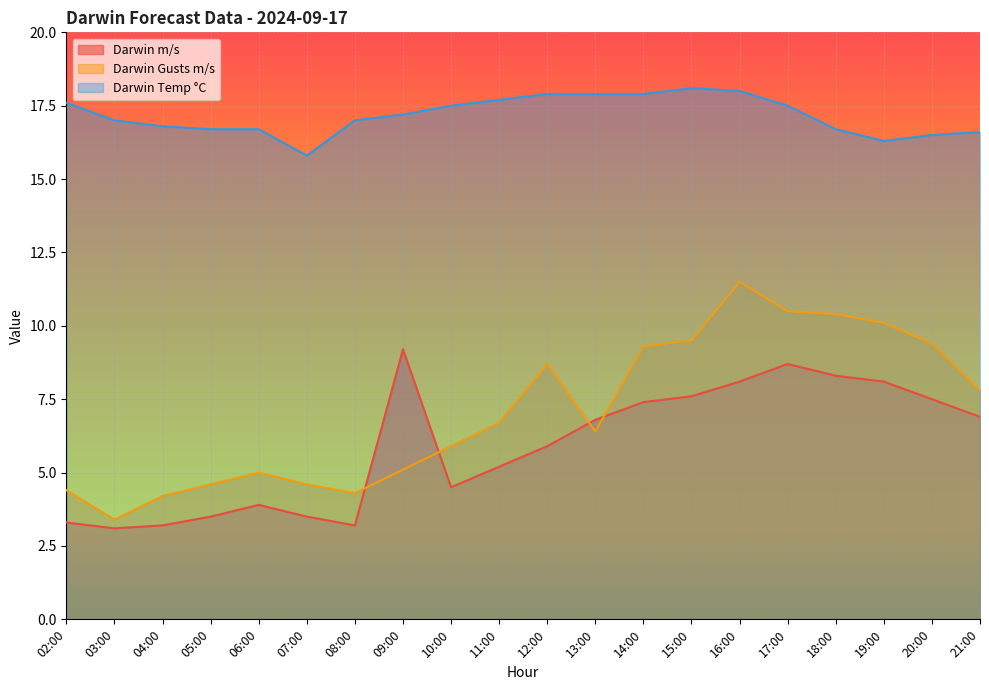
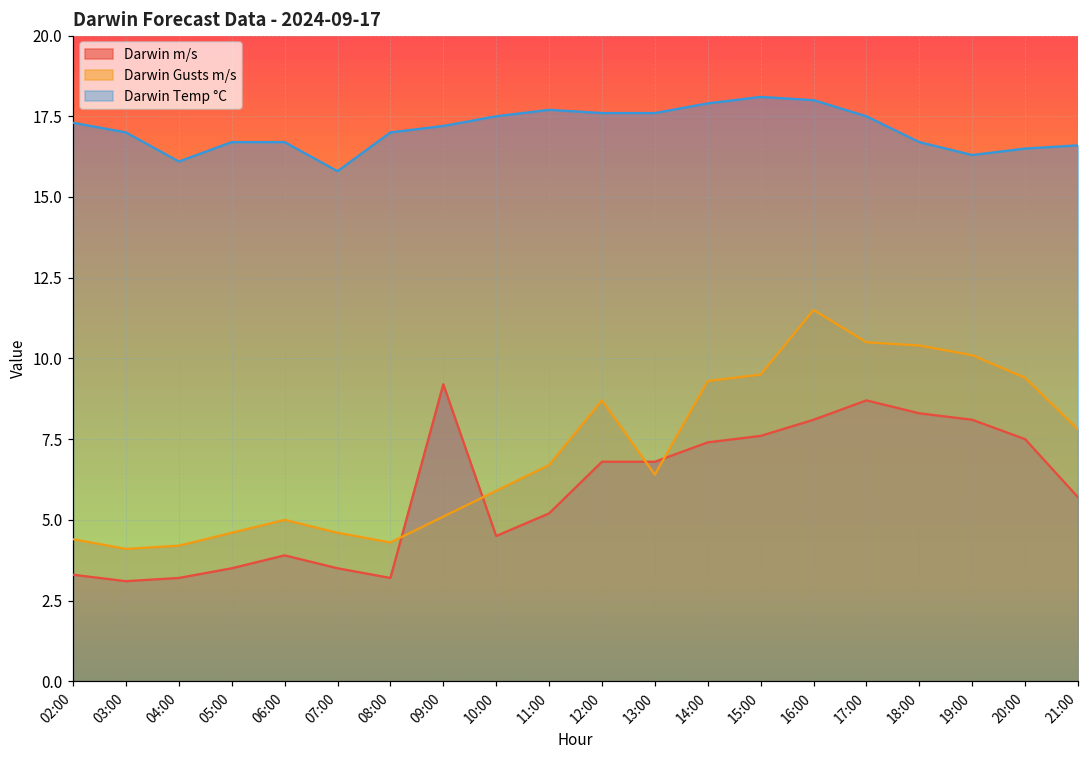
  {
    "Darwin m/s": {
      "02:00": 3.3,
      "03:00": 3.1,
      "04:00": 3.2,
      "05:00": 3.5,
      "06:00": 3.9,
      "07:00": 3.5,
      "08:00": 3.2,
      "09:00": 9.2,
      "10:00": 4.5,
      "11:00": 5.2,
-     "12:00": 5.9,
+     "12:00": 6.8,
      "13:00": 6.8,
      "14:00": 7.4,
      "15:00": 7.6,
      "16:00": 8.1,
      "17:00": 8.7,
      "18:00": 8.3,
      "19:00": 8.1,
      "20:00": 7.5,
-     "21:00": 6.9
+     "21:00": 5.7
    },
    "Darwin Gusts m/s": {
      "02:00": 4.4,
-     "03:00": 3.4,
+     "03:00": 4.1,
      "04:00": 4.2,
      "05:00": 4.6,
      "06:00": 5.0,
      "07:00": 4.6,
      "08:00": 4.3,
      "09:00": 5.1,
      "10:00": 5.9,
      "11:00": 6.7,
      "12:00": 8.7,
      "13:00": 6.4,
      "14:00": 9.3,
      "15:00": 9.5,
      "16:00": 11.5,
      "17:00": 10.5,
      "18:00": 10.4,
      "19:00": 10.1,
      "20:00": 9.4,
      "21:00": 7.8
    },
    "Darwin Temp °C": {
-     "02:00": 17.6,
+     "02:00": 17.3,
      "03:00": 17.0,
-     "04:00": 16.8,
+     "04:00": 16.1,
      "05:00": 16.7,
      "06:00": 16.7,
      "07:00": 15.8,
      "08:00": 17.0,
      "09:00": 17.2,
      "10:00": 17.5,
      "11:00": 17.7,
-     "12:00": 17.9,
-     "13:00": 17.9,
+     "12:00": 17.6,
+     "13:00": 17.6,
      "14:00": 17.9,
      "15:00": 18.1,
      "16:00": 18.0,
      "17:00": 17.5,
      "18:00": 16.7,
      "19:00": 16.3,
      "20:00": 16.5,
      "21:00": 16.6
    }
  }
